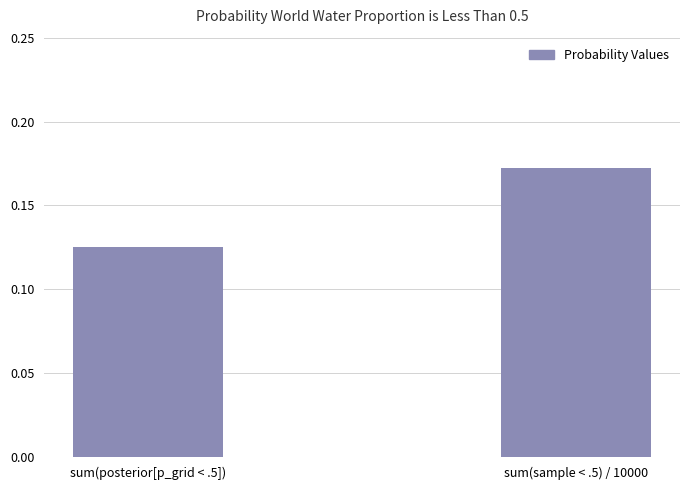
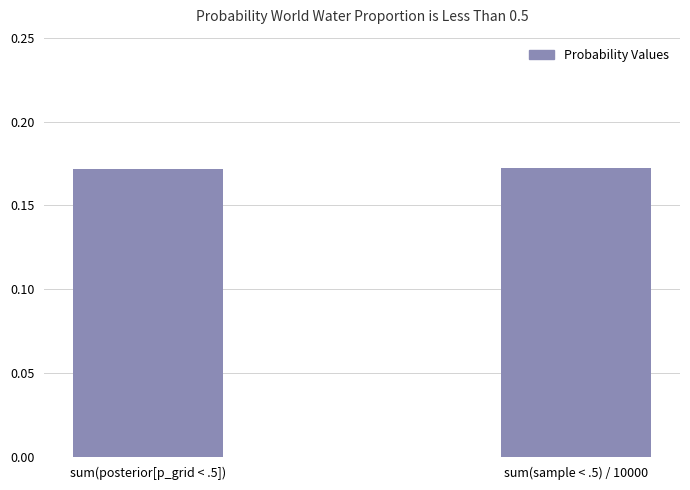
  {
-   "sum(posterior[p_grid < .5])": 0.125,
+   "sum(posterior[p_grid < .5])": 0.172,
    "sum(sample < .5) / 10000": 0.172
  }
